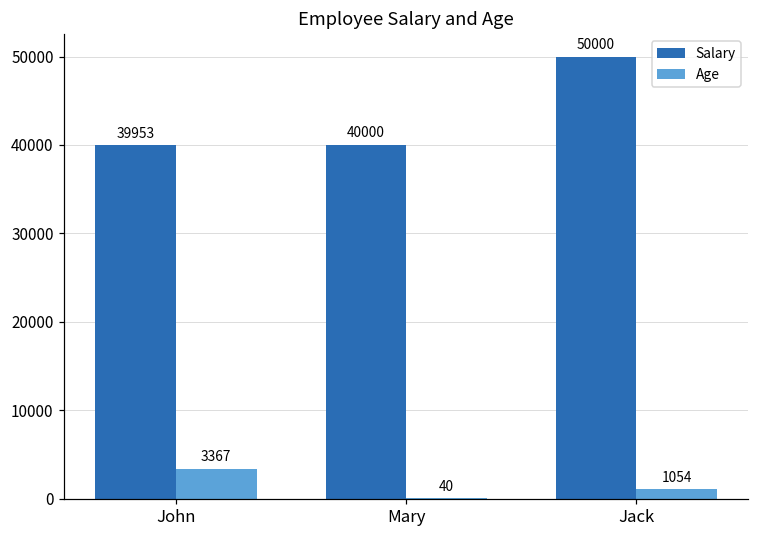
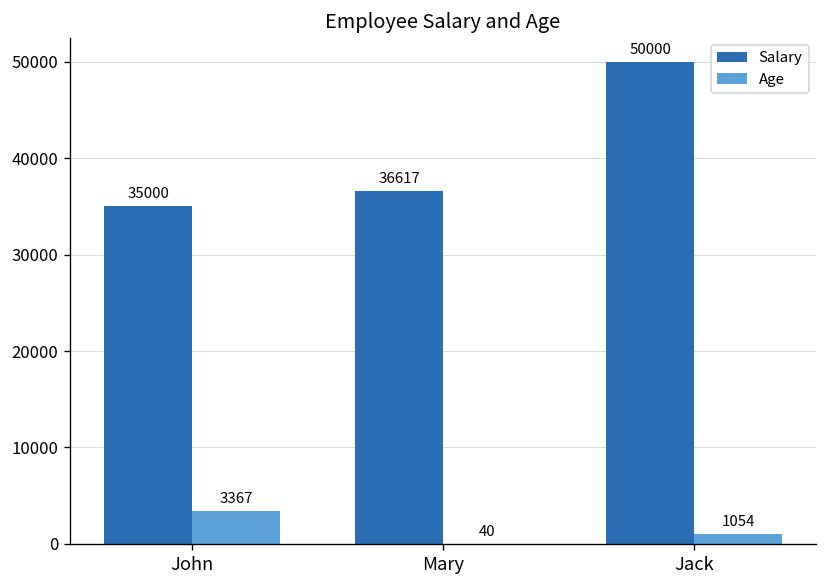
  {
    "Salary": {
-     "John": 39953,
-     "Mary": 40000,
+     "John": 35000,
+     "Mary": 36617,
      "Jack": 50000
    },
    "Age": {
      "John": 3367,
      "Mary": 40,
      "Jack": 1054
    }
  }
